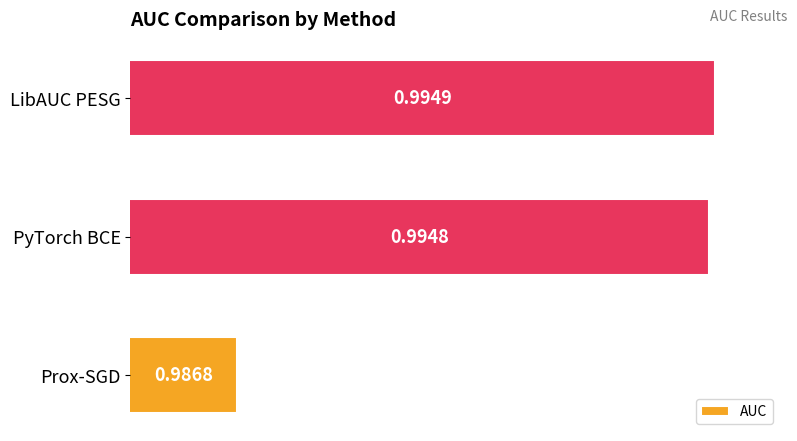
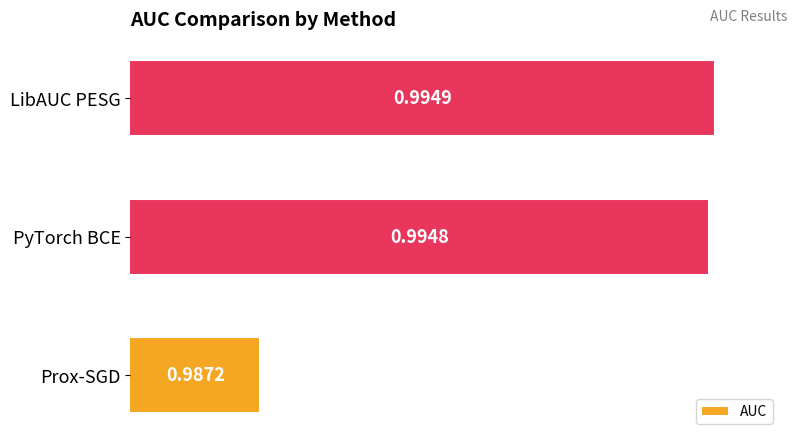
  {
    "LibAUC PESG": 0.9949,
    "PyTorch BCE": 0.9948,
-   "Prox-SGD": 0.9868
+   "Prox-SGD": 0.9872
  }
